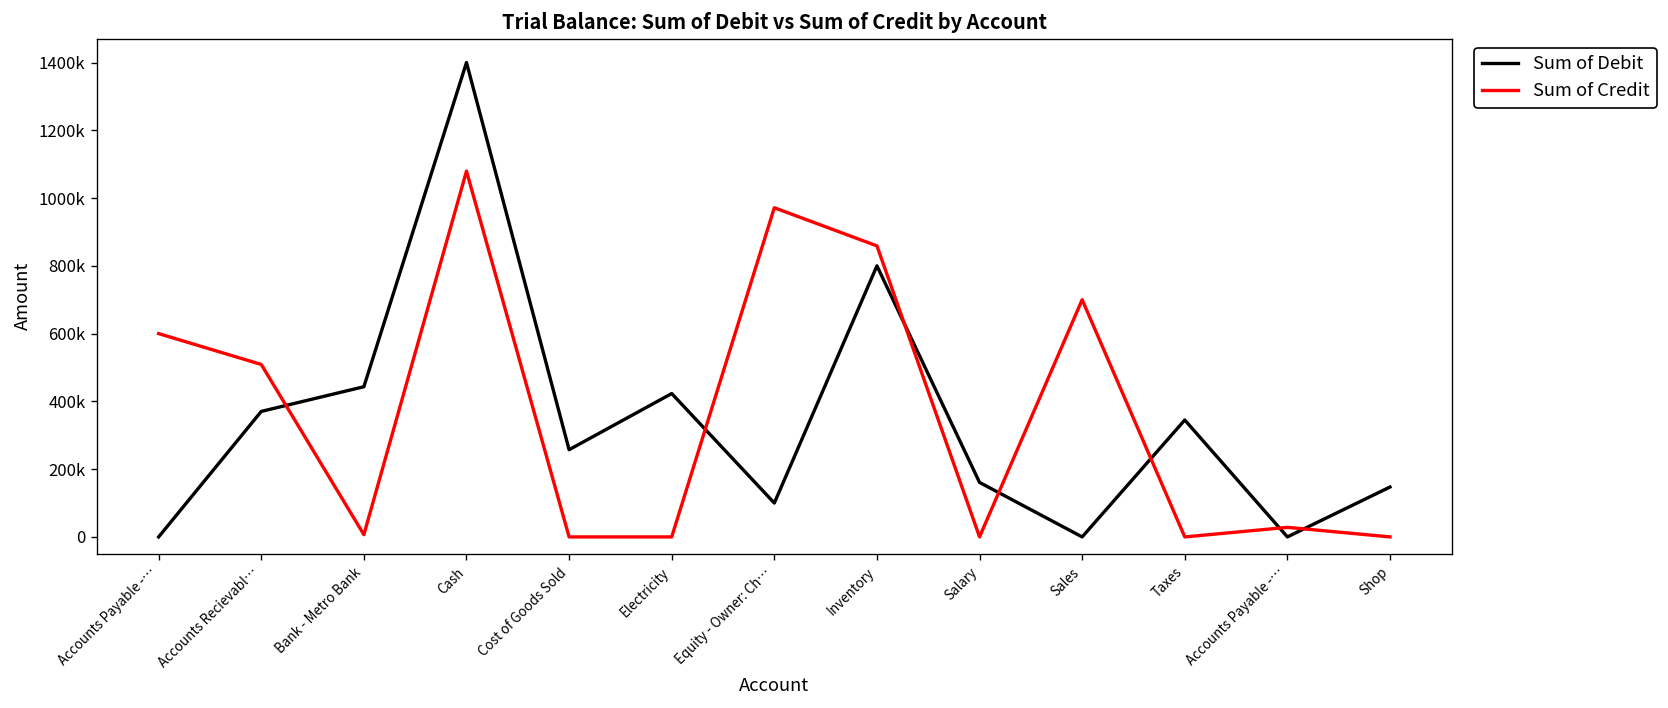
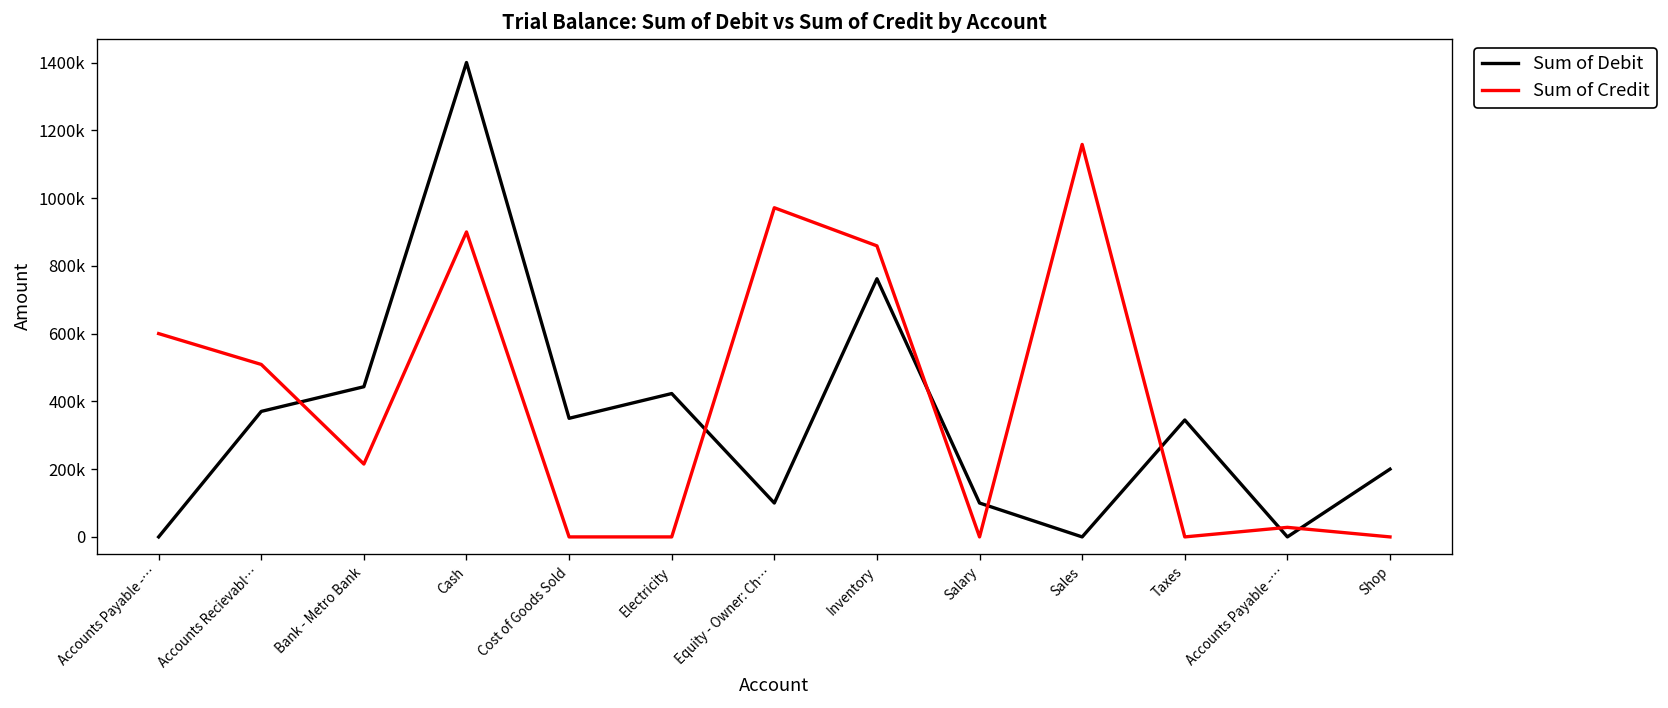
  {
    "Sum of Debit": {
      "Accounts Recievabl…": 370000,
      "Bank - Metro Bank": 440000,
      "Cash": 1400000,
-     "Cost of Goods Sold": 260000,
+     "Cost of Goods Sold": 350000,
      "Electricity": 420000,
      "Equity - Owner: Ch…": 100000,
-     "Inventory": 800000,
-     "Salary": 160000,
+     "Inventory": 760000,
+     "Salary": 100000,
      "Sales": 0,
      "Taxes": 350000,
-     "Shop": 150000
+     "Shop": 200000
    },
    "Sum of Credit": {
      "Accounts Recievabl…": 510000,
-     "Bank - Metro Bank": 10000,
-     "Cash": 1080000,
+     "Bank - Metro Bank": 220000,
+     "Cash": 900000,
      "Cost of Goods Sold": 0,
      "Electricity": 0,
      "Equity - Owner: Ch…": 970000,
      "Inventory": 860000,
      "Salary": 0,
-     "Sales": 700000,
+     "Sales": 1160000,
      "Taxes": 0,
      "Shop": 0
    }
  }
